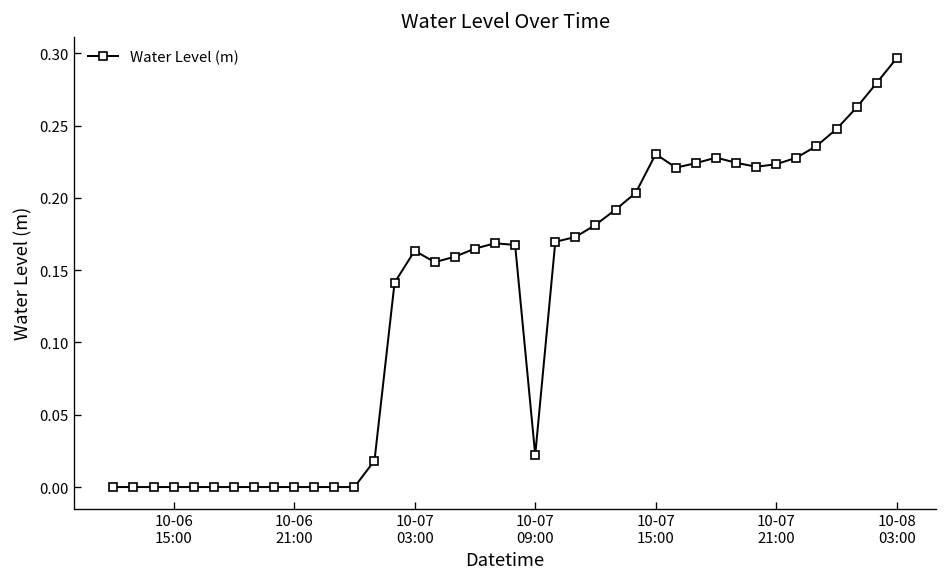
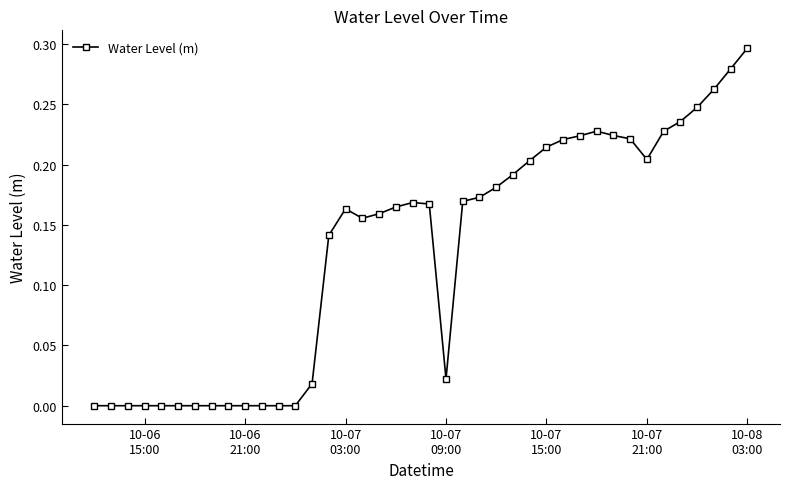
  {
    "10-06 15:00": 0.000,
    "10-06 21:00": 0.000,
    "10-07 03:00": 0.163,
    "10-07 09:00": 0.022,
-   "10-07 15:00": 0.230,
-   "10-07 21:00": 0.223,
+   "10-07 15:00": 0.215,
+   "10-07 21:00": 0.204,
    "10-08 03:00": 0.297
  }
